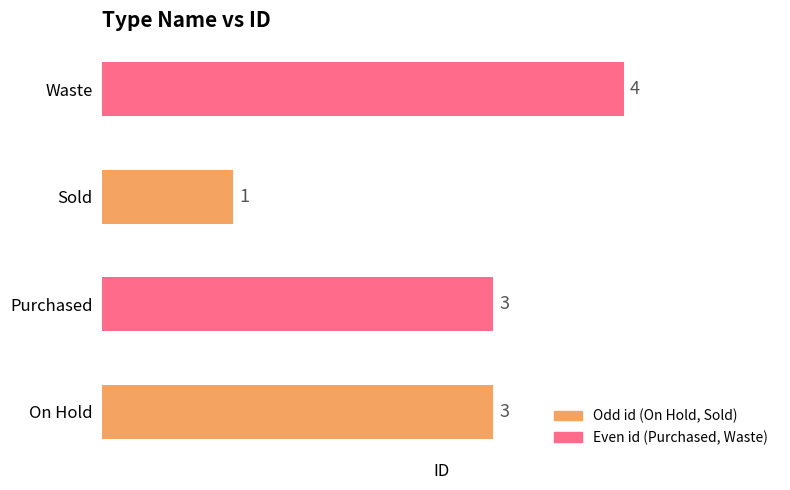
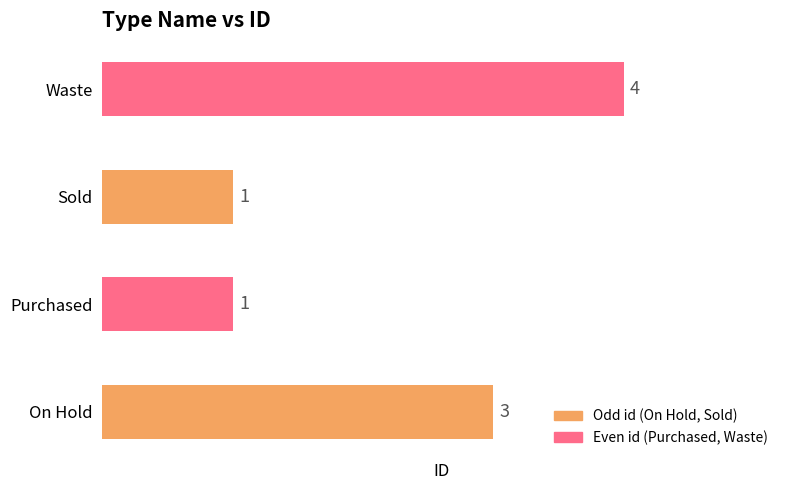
  {
    "Waste": 4,
    "Sold": 1,
-   "Purchased": 3,
+   "Purchased": 1,
    "On Hold": 3
  }
